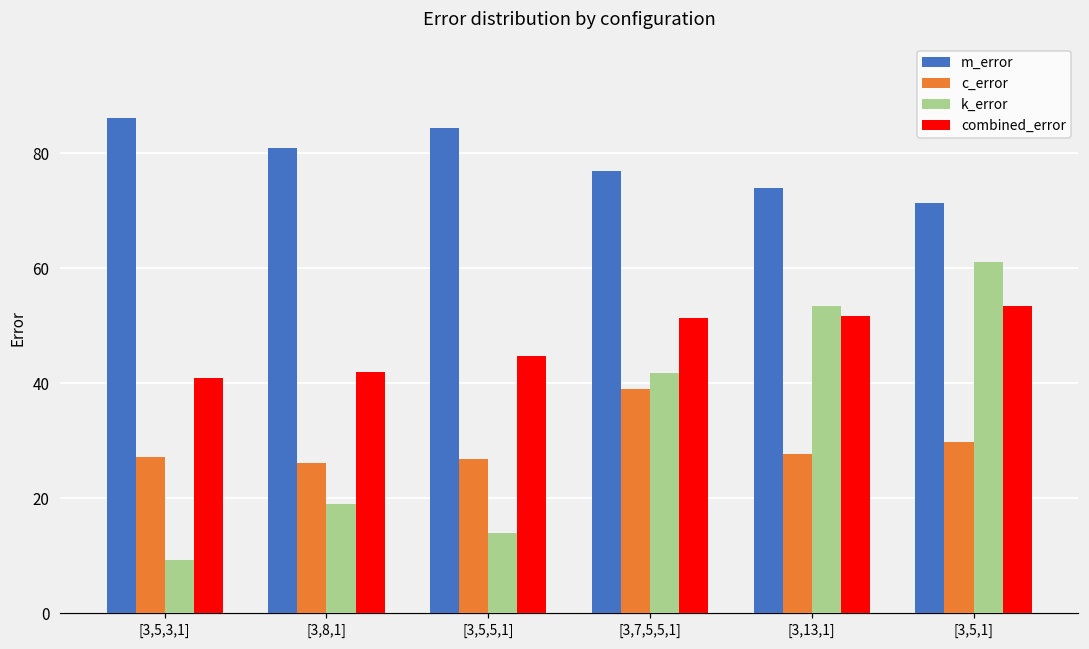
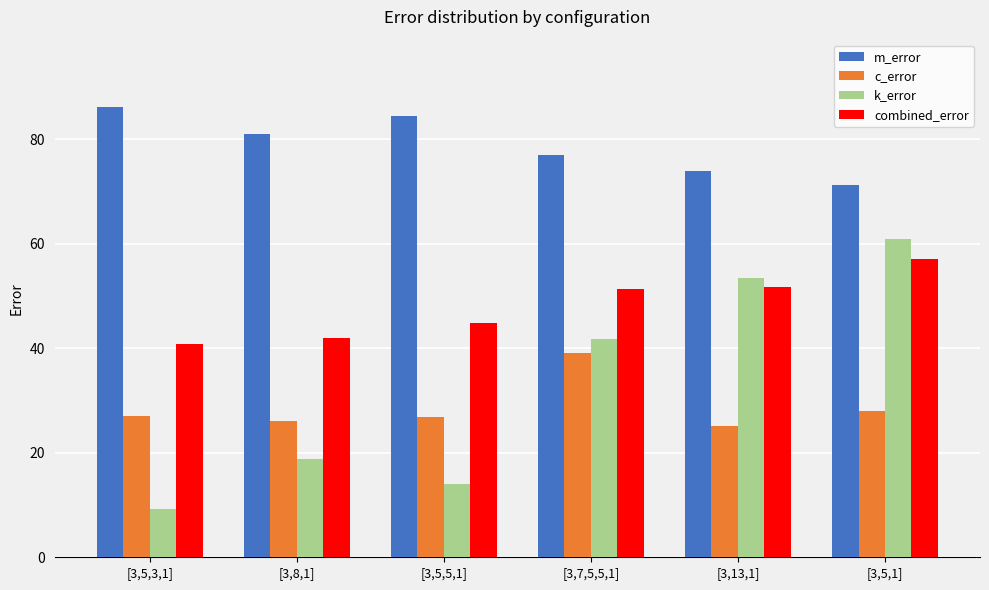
  {
    "m_error": {
      "[3,5,3,1]": 86,
      "[3,8,1]": 81,
      "[3,5,5,1]": 84,
      "[3,7,5,5,1]": 77,
      "[3,13,1]": 74,
      "[3,5,1]": 71
    },
    "c_error": {
      "[3,5,3,1]": 27,
      "[3,8,1]": 26,
      "[3,5,5,1]": 27,
      "[3,7,5,5,1]": 39,
-     "[3,13,1]": 28,
-     "[3,5,1]": 30
+     "[3,13,1]": 25,
+     "[3,5,1]": 28
    },
    "k_error": {
      "[3,5,3,1]": 9,
      "[3,8,1]": 19,
      "[3,5,5,1]": 14,
      "[3,7,5,5,1]": 42,
      "[3,13,1]": 53,
      "[3,5,1]": 61
    },
    "combined_error": {
      "[3,5,3,1]": 41,
      "[3,8,1]": 42,
      "[3,5,5,1]": 45,
      "[3,7,5,5,1]": 51,
      "[3,13,1]": 52,
-     "[3,5,1]": 53
+     "[3,5,1]": 57
    }
  }
